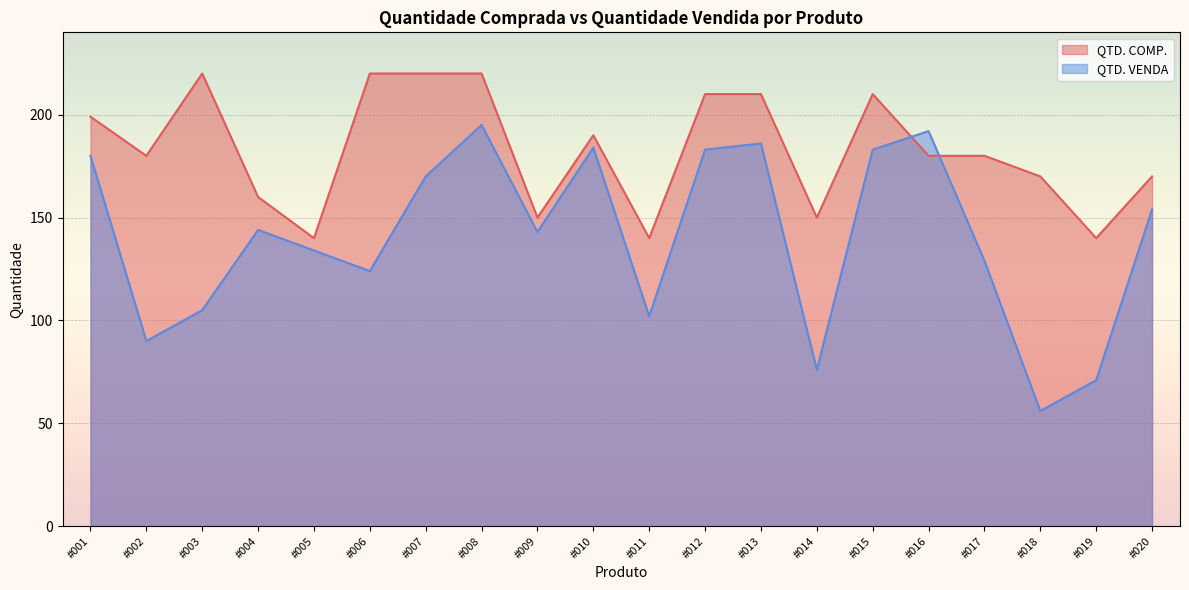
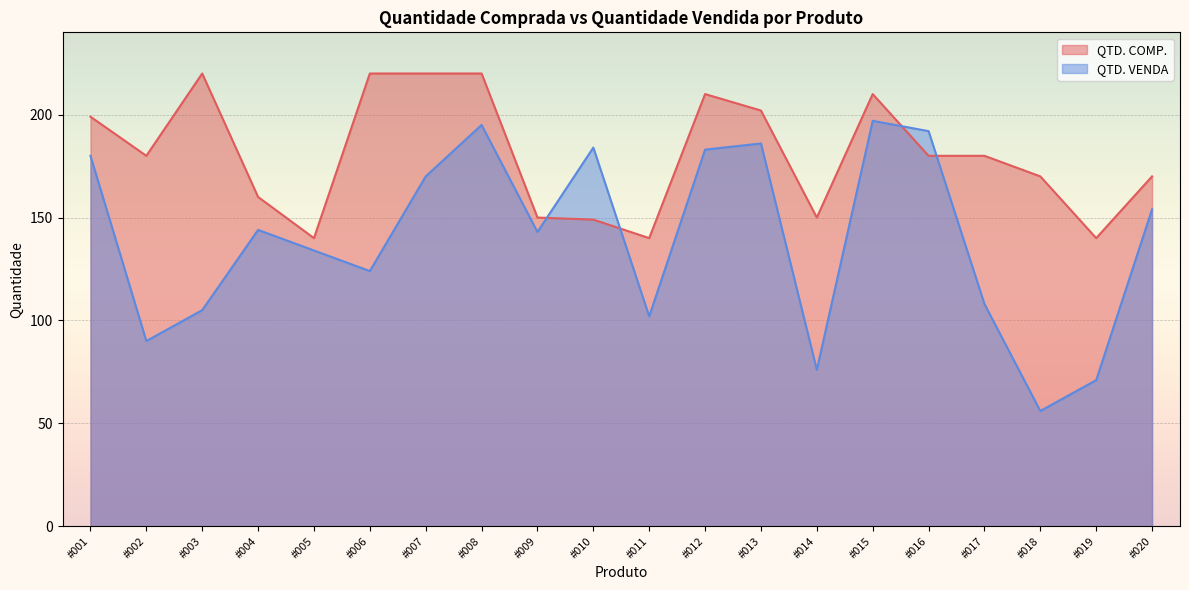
  {
    "QTD. COMP.": {
      "#001": 199,
      "#002": 180,
      "#003": 220,
      "#004": 160,
      "#005": 140,
      "#006": 220,
      "#007": 220,
      "#008": 220,
      "#009": 150,
-     "#010": 190,
+     "#010": 149,
      "#011": 140,
      "#012": 210,
-     "#013": 210,
+     "#013": 202,
      "#014": 150,
      "#015": 210,
      "#016": 180,
      "#017": 180,
      "#018": 170,
      "#019": 140,
      "#020": 170
    },
    "QTD. VENDA": {
      "#001": 180,
      "#002": 90,
      "#003": 105,
      "#004": 144,
      "#005": 134,
      "#006": 124,
      "#007": 170,
      "#008": 195,
      "#009": 143,
      "#010": 184,
      "#011": 102,
      "#012": 183,
      "#013": 186,
      "#014": 76,
-     "#015": 183,
+     "#015": 197,
      "#016": 192,
-     "#017": 129,
+     "#017": 108,
      "#018": 56,
      "#019": 71,
      "#020": 154
    }
  }
